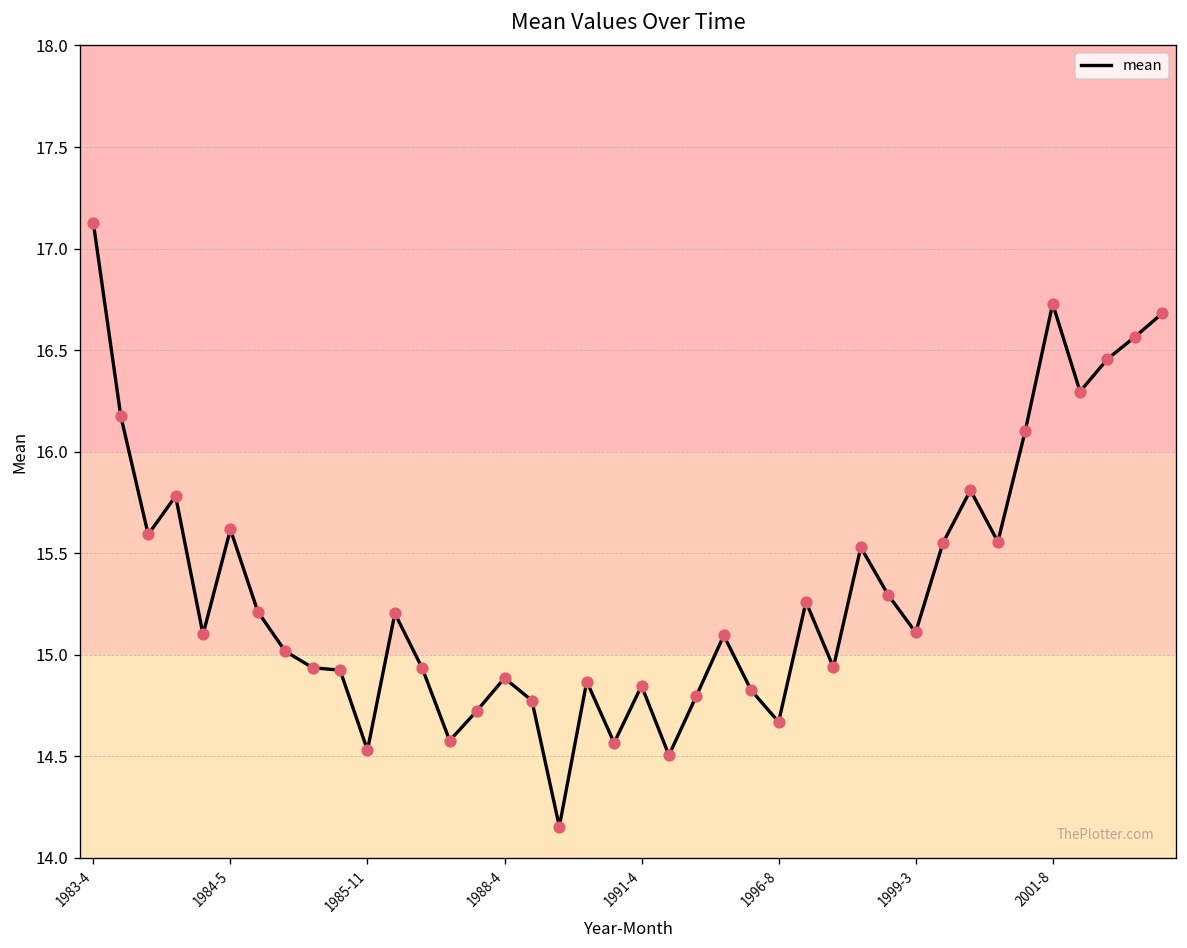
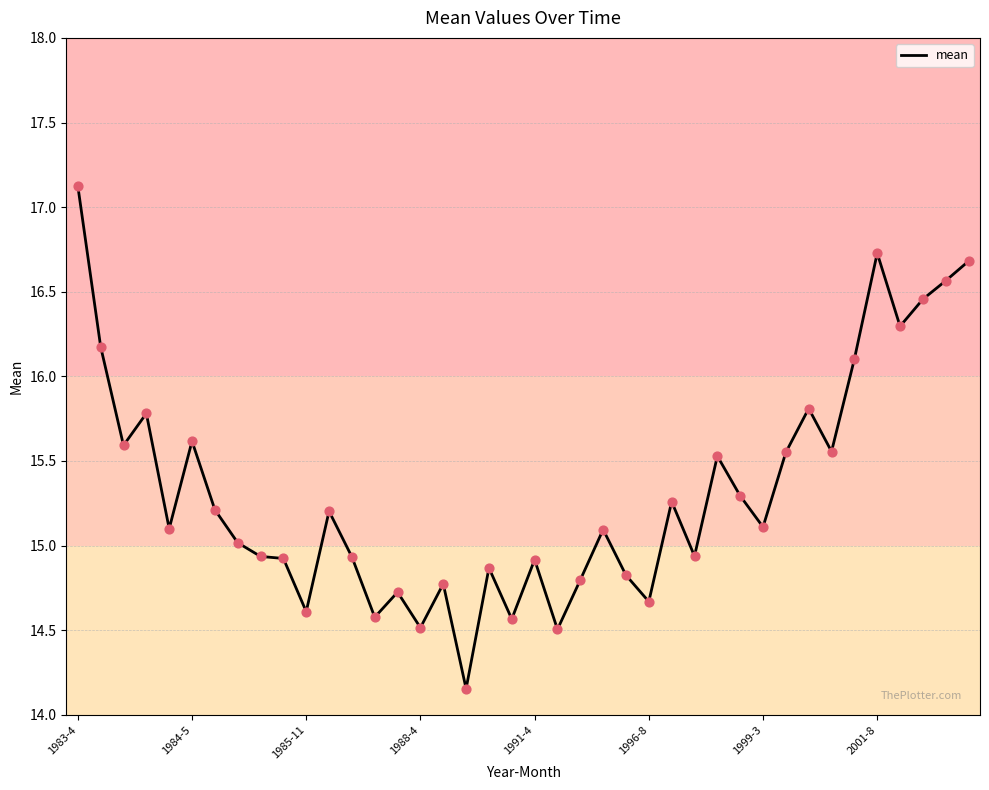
  {
    "1983-4": 17.13,
    "1984-5": 15.62,
-   "1985-11": 14.53,
-   "1988-4": 14.89,
-   "1991-4": 14.85,
+   "1985-11": 14.61,
+   "1988-4": 14.52,
+   "1991-4": 14.92,
    "1996-8": 14.67,
    "1999-3": 15.11,
    "2001-8": 16.73
  }
